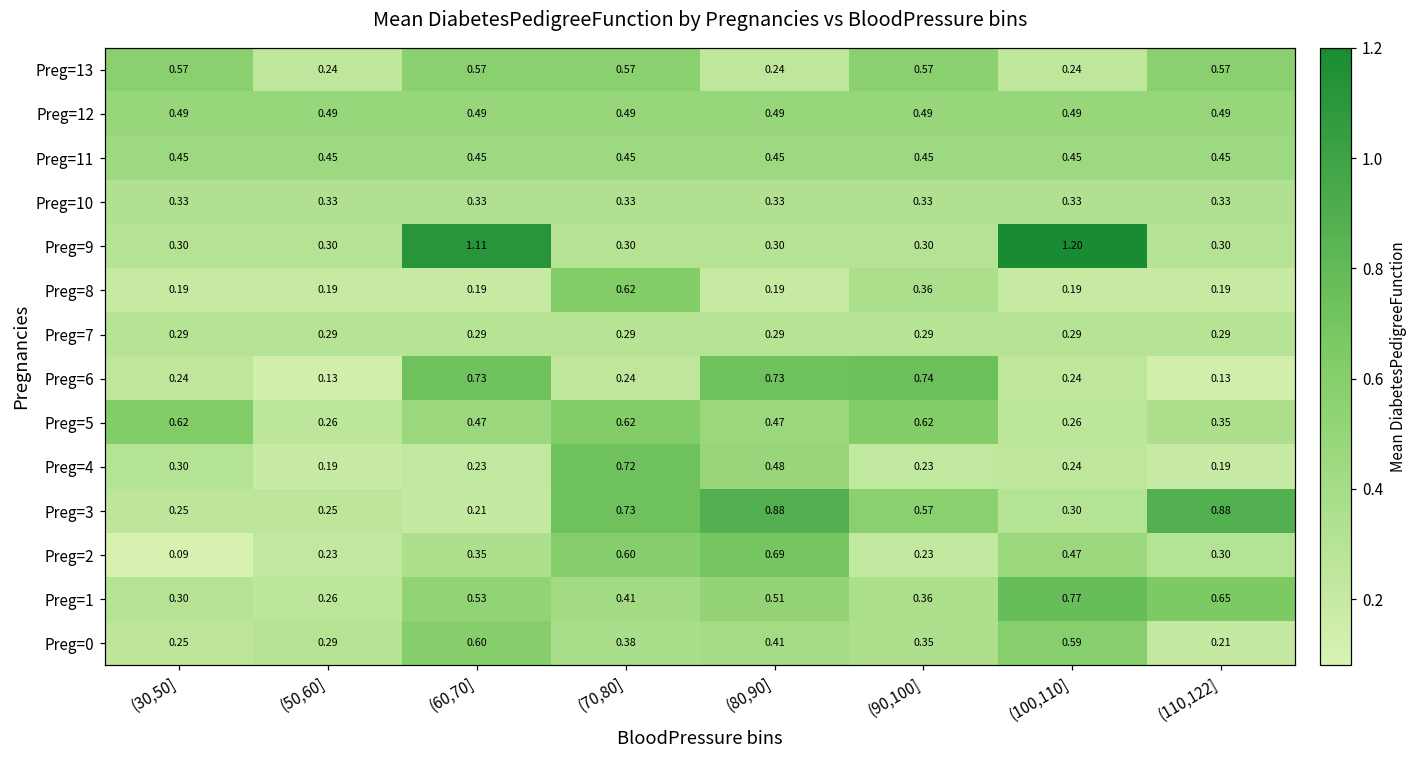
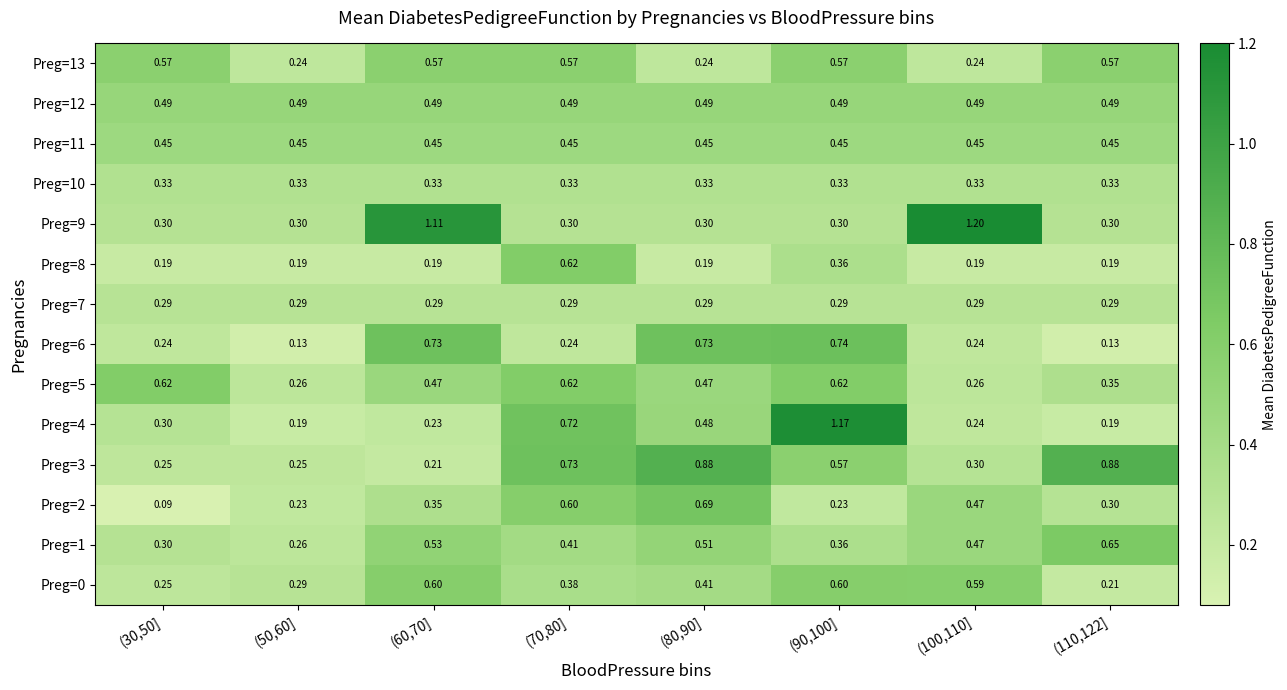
  {
    "Preg=13": {
      "(30,50]": 0.57,
      "(50,60]": 0.24,
      "(60,70]": 0.57,
      "(70,80]": 0.57,
      "(80,90]": 0.24,
      "(90,100]": 0.57,
      "(100,110]": 0.24,
      "(110,122]": 0.57
    },
    "Preg=12": {
      "(30,50]": 0.49,
      "(50,60]": 0.49,
      "(60,70]": 0.49,
      "(70,80]": 0.49,
      "(80,90]": 0.49,
      "(90,100]": 0.49,
      "(100,110]": 0.49,
      "(110,122]": 0.49
    },
    "Preg=11": {
      "(30,50]": 0.45,
      "(50,60]": 0.45,
      "(60,70]": 0.45,
      "(70,80]": 0.45,
      "(80,90]": 0.45,
      "(90,100]": 0.45,
      "(100,110]": 0.45,
      "(110,122]": 0.45
    },
    "Preg=10": {
      "(30,50]": 0.33,
      "(50,60]": 0.33,
      "(60,70]": 0.33,
      "(70,80]": 0.33,
      "(80,90]": 0.33,
      "(90,100]": 0.33,
      "(100,110]": 0.33,
      "(110,122]": 0.33
    },
    "Preg=9": {
      "(30,50]": 0.30,
      "(50,60]": 0.30,
      "(60,70]": 1.11,
      "(70,80]": 0.30,
      "(80,90]": 0.30,
      "(90,100]": 0.30,
      "(100,110]": 1.20,
      "(110,122]": 0.30
    },
    "Preg=8": {
      "(30,50]": 0.19,
      "(50,60]": 0.19,
      "(60,70]": 0.19,
      "(70,80]": 0.62,
      "(80,90]": 0.19,
      "(90,100]": 0.36,
      "(100,110]": 0.19,
      "(110,122]": 0.19
    },
    "Preg=7": {
      "(30,50]": 0.29,
      "(50,60]": 0.29,
      "(60,70]": 0.29,
      "(70,80]": 0.29,
      "(80,90]": 0.29,
      "(90,100]": 0.29,
      "(100,110]": 0.29,
      "(110,122]": 0.29
    },
    "Preg=6": {
      "(30,50]": 0.24,
      "(50,60]": 0.13,
      "(60,70]": 0.73,
      "(70,80]": 0.24,
      "(80,90]": 0.73,
      "(90,100]": 0.74,
      "(100,110]": 0.24,
      "(110,122]": 0.13
    },
    "Preg=5": {
      "(30,50]": 0.62,
      "(50,60]": 0.26,
      "(60,70]": 0.47,
      "(70,80]": 0.62,
      "(80,90]": 0.47,
      "(90,100]": 0.62,
      "(100,110]": 0.26,
      "(110,122]": 0.35
    },
    "Preg=4": {
      "(30,50]": 0.30,
      "(50,60]": 0.19,
      "(60,70]": 0.23,
      "(70,80]": 0.72,
      "(80,90]": 0.48,
-     "(90,100]": 0.23,
+     "(90,100]": 1.17,
      "(100,110]": 0.24,
      "(110,122]": 0.19
    },
    "Preg=3": {
      "(30,50]": 0.25,
      "(50,60]": 0.25,
      "(60,70]": 0.21,
      "(70,80]": 0.73,
      "(80,90]": 0.88,
      "(90,100]": 0.57,
      "(100,110]": 0.30,
      "(110,122]": 0.88
    },
    "Preg=2": {
      "(30,50]": 0.09,
      "(50,60]": 0.23,
      "(60,70]": 0.35,
      "(70,80]": 0.60,
      "(80,90]": 0.69,
      "(90,100]": 0.23,
      "(100,110]": 0.47,
      "(110,122]": 0.30
    },
    "Preg=1": {
      "(30,50]": 0.30,
      "(50,60]": 0.26,
      "(60,70]": 0.53,
      "(70,80]": 0.41,
      "(80,90]": 0.51,
      "(90,100]": 0.36,
-     "(100,110]": 0.77,
+     "(100,110]": 0.47,
      "(110,122]": 0.65
    },
    "Preg=0": {
      "(30,50]": 0.25,
      "(50,60]": 0.29,
      "(60,70]": 0.60,
      "(70,80]": 0.38,
      "(80,90]": 0.41,
-     "(90,100]": 0.35,
+     "(90,100]": 0.60,
      "(100,110]": 0.59,
      "(110,122]": 0.21
    }
  }
